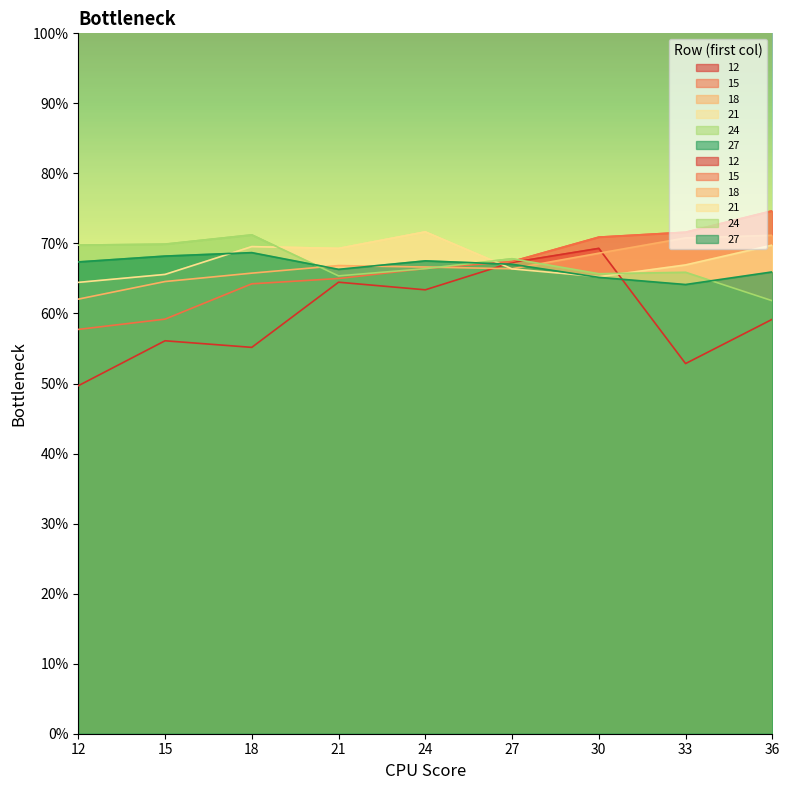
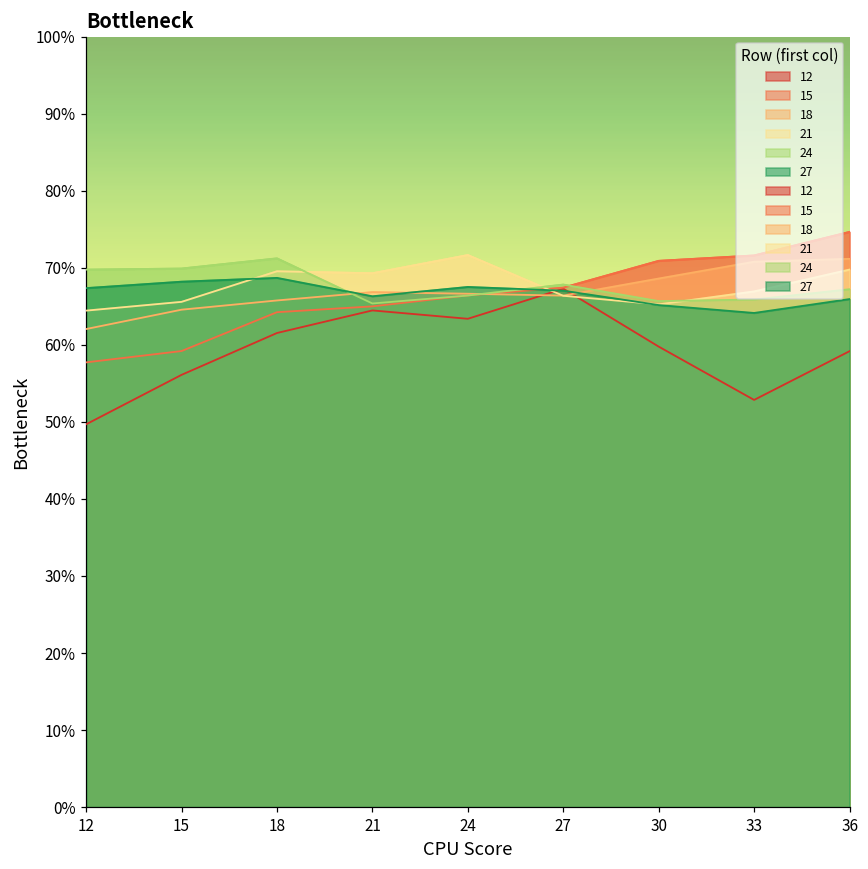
  {
    "12": {
      "12": "50%",
      "15": "56%",
-     "18": "55%",
+     "18": "62%",
      "21": "64%",
      "24": "63%",
-     "30": "69%",
+     "30": "60%",
      "33": "53%",
      "36": "59%"
    },
    "24": {
      "12": "70%",
      "15": "70%",
      "18": "71%",
      "21": "65%",
      "27": "68%",
      "30": "66%",
      "33": "66%",
-     "36": "62%"
+     "36": "67%"
    },
    "27": {
      "12": "67%",
      "15": "68%",
      "18": "69%",
      "21": "66%",
      "24": "68%",
      "33": "64%",
      "36": "66%"
    }
  }
